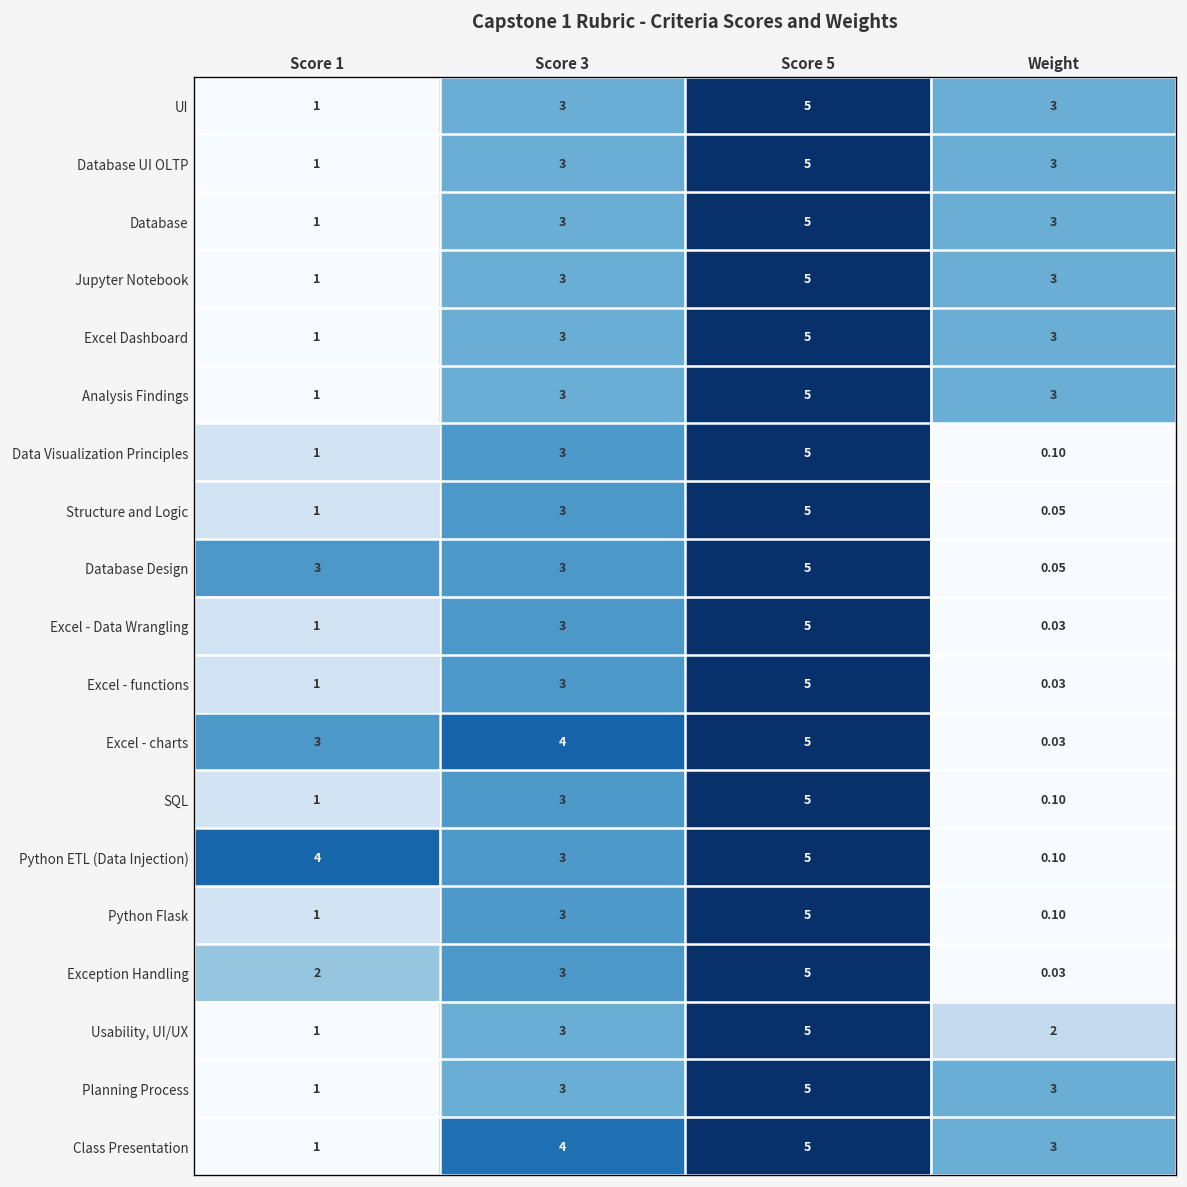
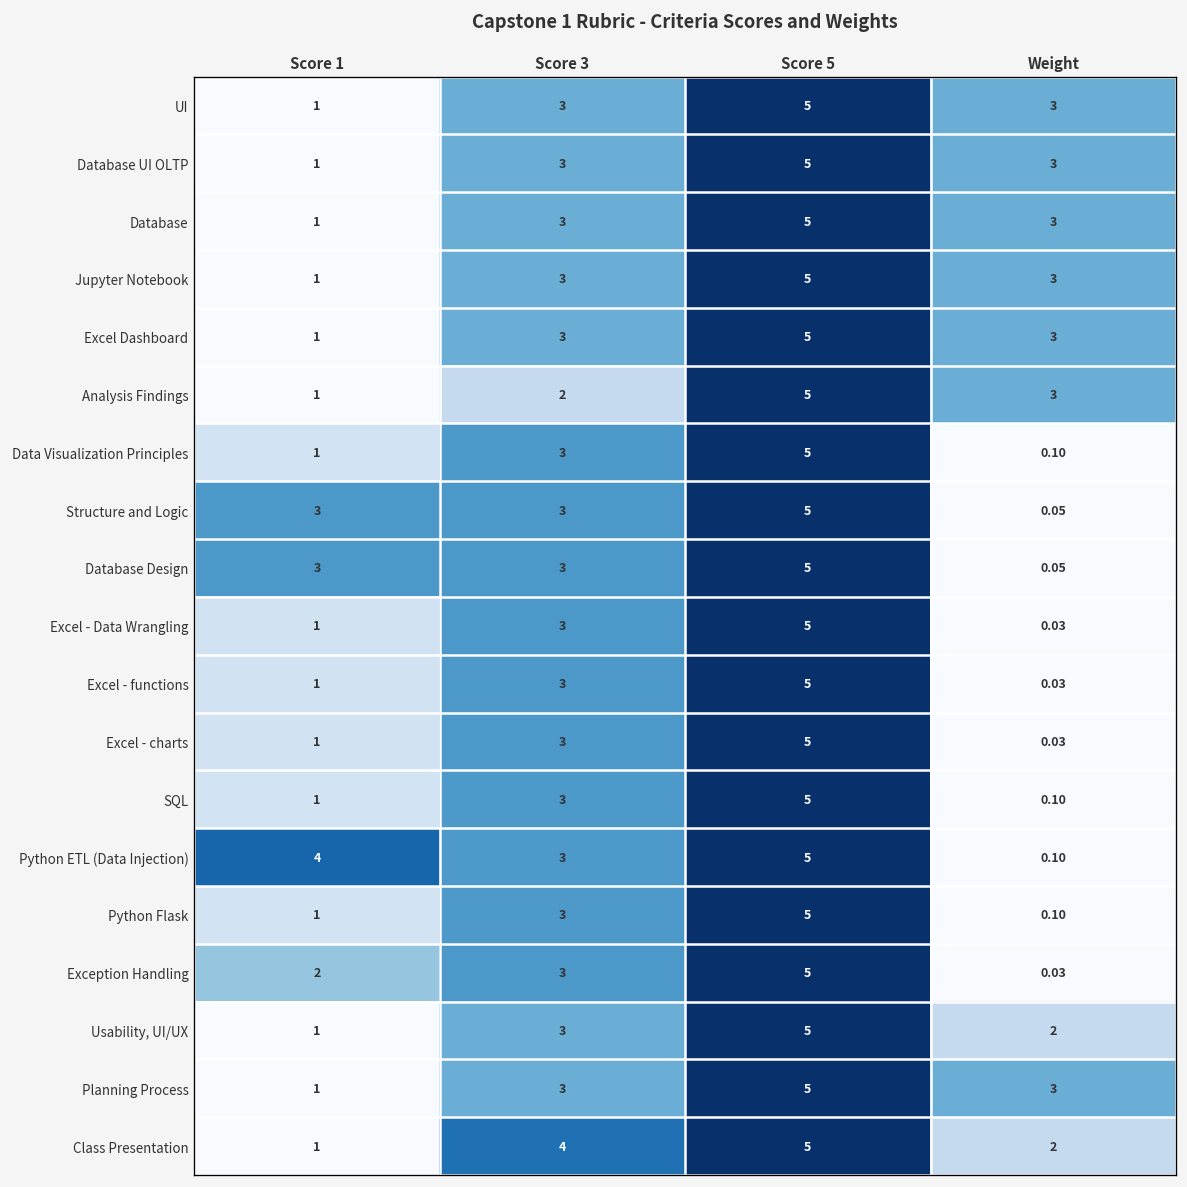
  {
    "UI": {
      "Score 1": 1,
      "Score 3": 3,
      "Score 5": 5,
      "Weight": 3
    },
    "Database UI OLTP": {
      "Score 1": 1,
      "Score 3": 3,
      "Score 5": 5,
      "Weight": 3
    },
    "Database": {
      "Score 1": 1,
      "Score 3": 3,
      "Score 5": 5,
      "Weight": 3
    },
    "Jupyter Notebook": {
      "Score 1": 1,
      "Score 3": 3,
      "Score 5": 5,
      "Weight": 3
    },
    "Excel Dashboard": {
      "Score 1": 1,
      "Score 3": 3,
      "Score 5": 5,
      "Weight": 3
    },
    "Analysis Findings": {
      "Score 1": 1,
-     "Score 3": 3,
+     "Score 3": 2,
      "Score 5": 5,
      "Weight": 3
    },
    "Data Visualization Principles": {
      "Score 1": 1,
      "Score 3": 3,
      "Score 5": 5,
      "Weight": 0.10
    },
    "Structure and Logic": {
-     "Score 1": 1,
+     "Score 1": 3,
      "Score 3": 3,
      "Score 5": 5,
      "Weight": 0.05
    },
    "Database Design": {
      "Score 1": 3,
      "Score 3": 3,
      "Score 5": 5,
      "Weight": 0.05
    },
    "Excel - Data Wrangling": {
      "Score 1": 1,
      "Score 3": 3,
      "Score 5": 5,
      "Weight": 0.03
    },
    "Excel - functions": {
      "Score 1": 1,
      "Score 3": 3,
      "Score 5": 5,
      "Weight": 0.03
    },
    "Excel - charts": {
-     "Score 1": 3,
-     "Score 3": 4,
+     "Score 1": 1,
+     "Score 3": 3,
      "Score 5": 5,
      "Weight": 0.03
    },
    "SQL": {
      "Score 1": 1,
      "Score 3": 3,
      "Score 5": 5,
      "Weight": 0.10
    },
    "Python ETL (Data Injection)": {
      "Score 1": 4,
      "Score 3": 3,
      "Score 5": 5,
      "Weight": 0.10
    },
    "Python Flask": {
      "Score 1": 1,
      "Score 3": 3,
      "Score 5": 5,
      "Weight": 0.10
    },
    "Exception Handling": {
      "Score 1": 2,
      "Score 3": 3,
      "Score 5": 5,
      "Weight": 0.03
    },
    "Usability, UI/UX": {
      "Score 1": 1,
      "Score 3": 3,
      "Score 5": 5,
      "Weight": 2
    },
    "Planning Process": {
      "Score 1": 1,
      "Score 3": 3,
      "Score 5": 5,
      "Weight": 3
    },
    "Class Presentation": {
      "Score 1": 1,
      "Score 3": 4,
      "Score 5": 5,
-     "Weight": 3
+     "Weight": 2
    }
  }
